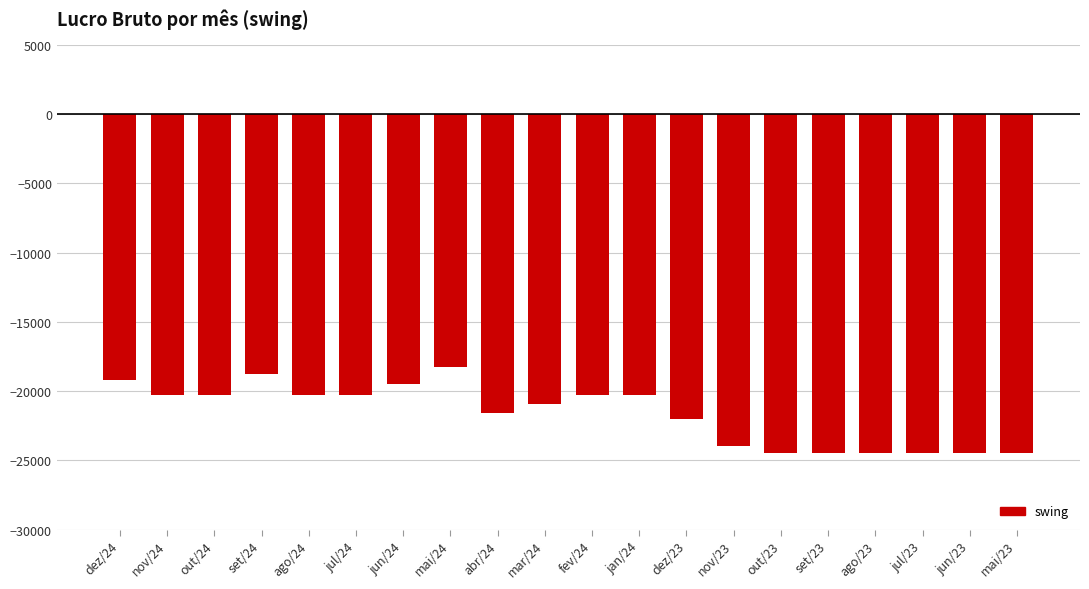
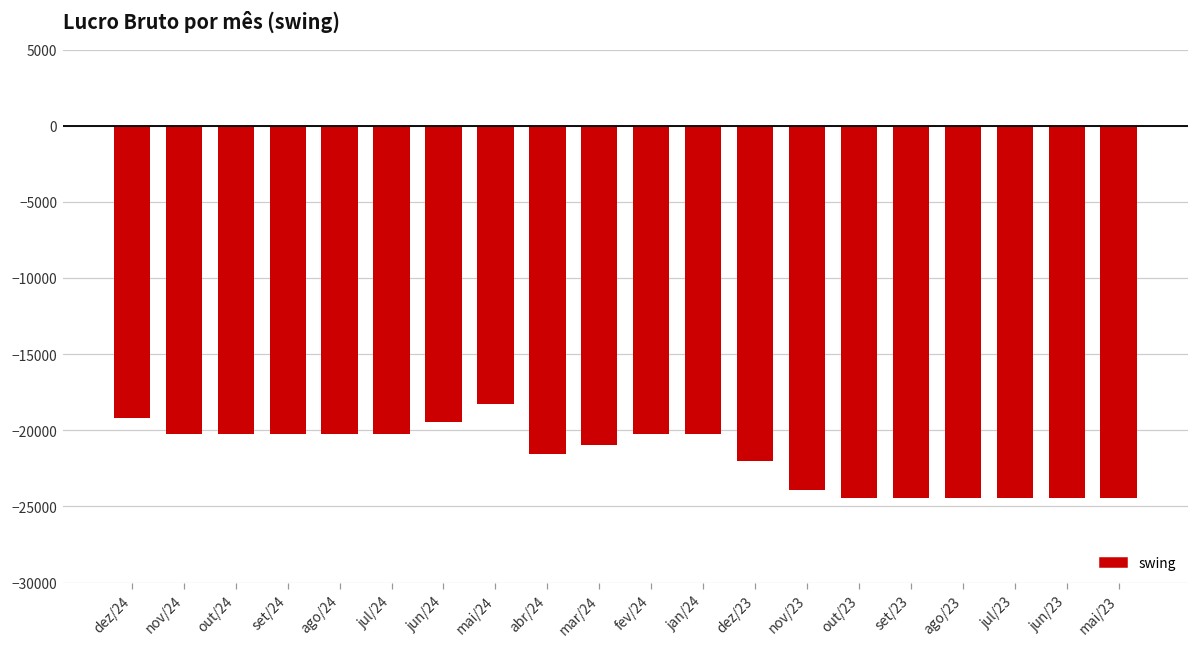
  {
    "dez/24": -19200,
    "nov/24": -20300,
    "out/24": -20300,
-   "set/24": -18700,
+   "set/24": -20300,
    "ago/24": -20300,
    "jul/24": -20300,
    "jun/24": -19500,
    "mai/24": -18200,
    "abr/24": -21600,
    "mar/24": -20900,
    "fev/24": -20300,
    "jan/24": -20300,
    "dez/23": -22000,
    "nov/23": -23900,
    "out/23": -24500,
    "set/23": -24500,
    "ago/23": -24500,
    "jul/23": -24500,
    "jun/23": -24500,
    "mai/23": -24500
  }
